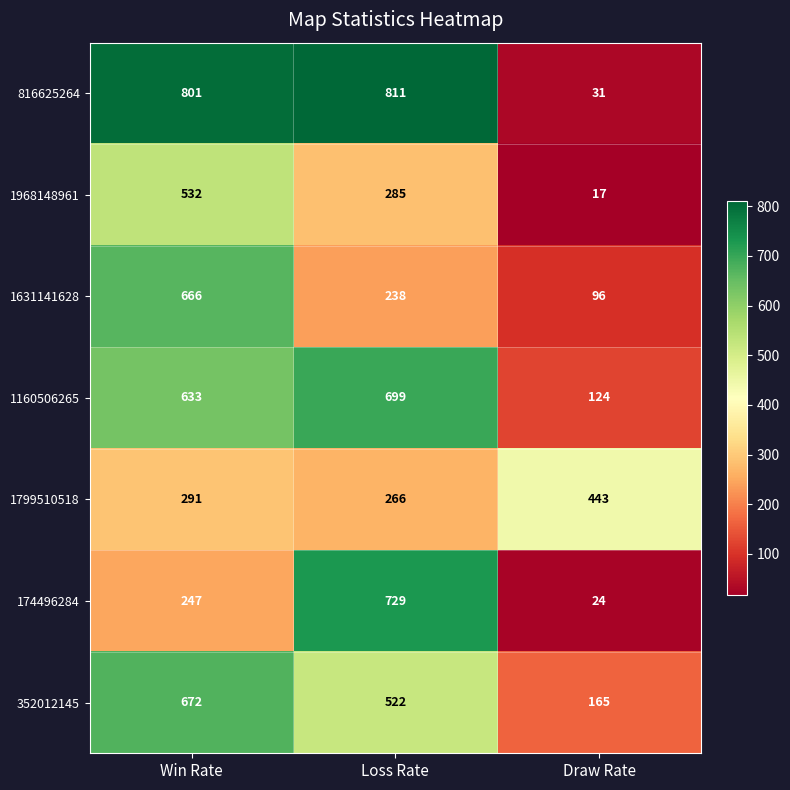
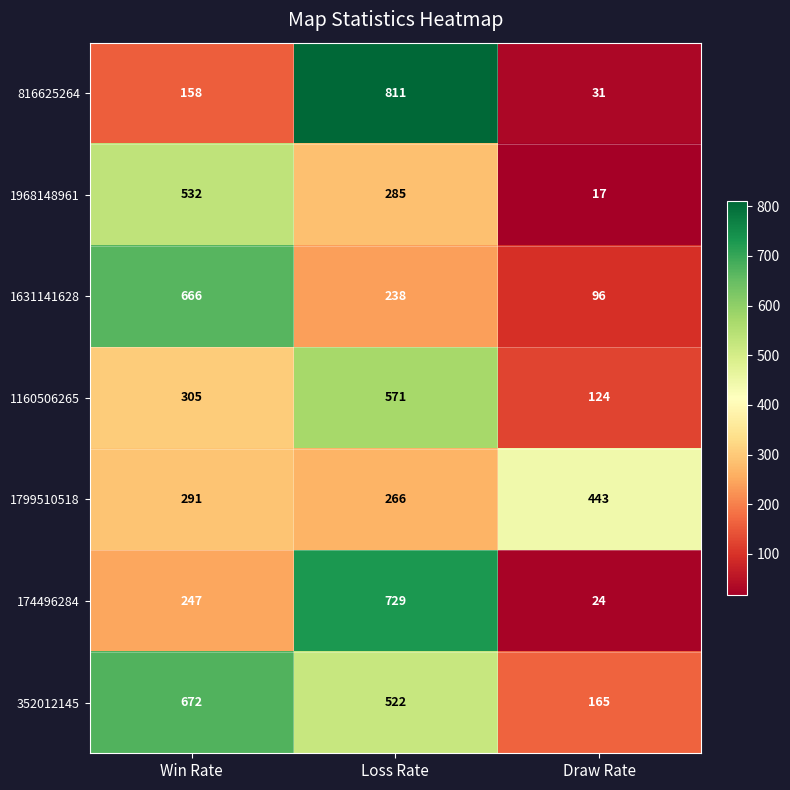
  {
    "816625264": {
-     "Win Rate": 801,
+     "Win Rate": 158,
      "Loss Rate": 811,
      "Draw Rate": 31
    },
    "1968148961": {
      "Win Rate": 532,
      "Loss Rate": 285,
      "Draw Rate": 17
    },
    "1631141628": {
      "Win Rate": 666,
      "Loss Rate": 238,
      "Draw Rate": 96
    },
    "1160506265": {
-     "Win Rate": 633,
-     "Loss Rate": 699,
+     "Win Rate": 305,
+     "Loss Rate": 571,
      "Draw Rate": 124
    },
    "1799510518": {
      "Win Rate": 291,
      "Loss Rate": 266,
      "Draw Rate": 443
    },
    "174496284": {
      "Win Rate": 247,
      "Loss Rate": 729,
      "Draw Rate": 24
    },
    "352012145": {
      "Win Rate": 672,
      "Loss Rate": 522,
      "Draw Rate": 165
    }
  }
